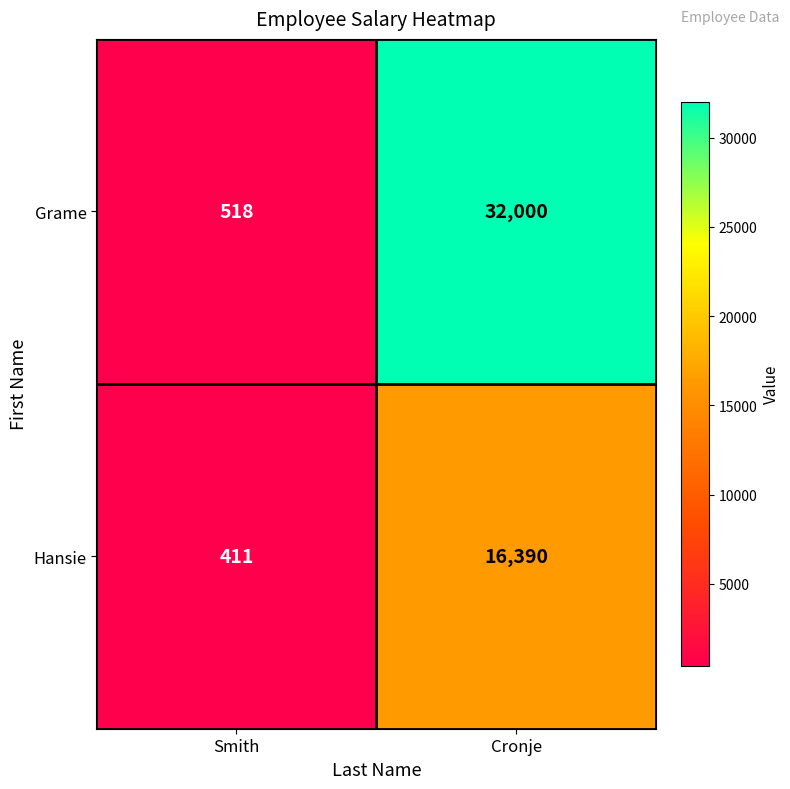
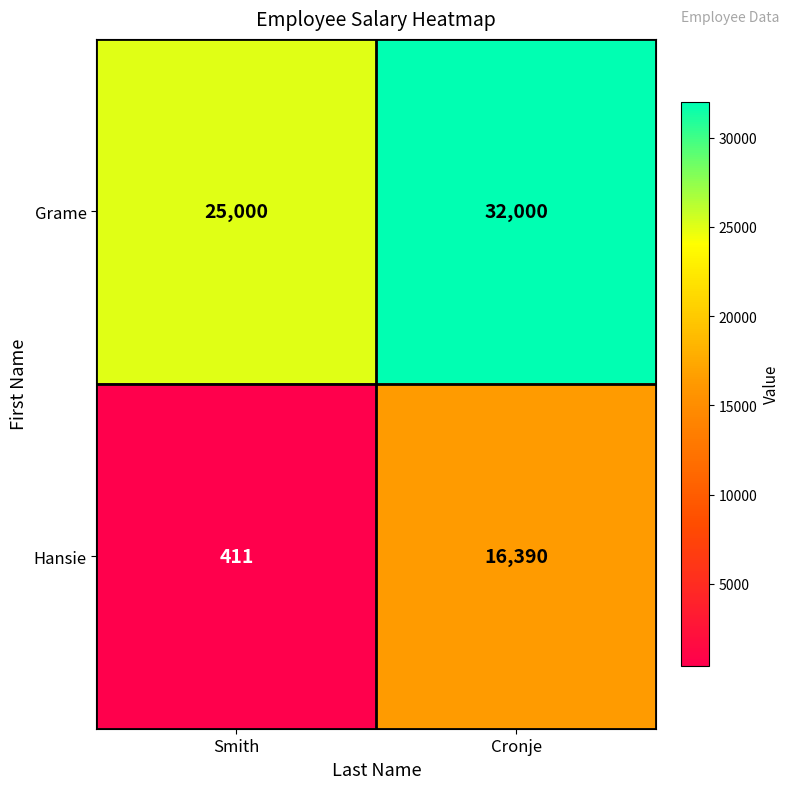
  {
    "Grame": {
-     "Smith": "518",
+     "Smith": "25,000",
      "Cronje": "32,000"
    },
    "Hansie": {
      "Smith": "411",
      "Cronje": "16,390"
    }
  }
